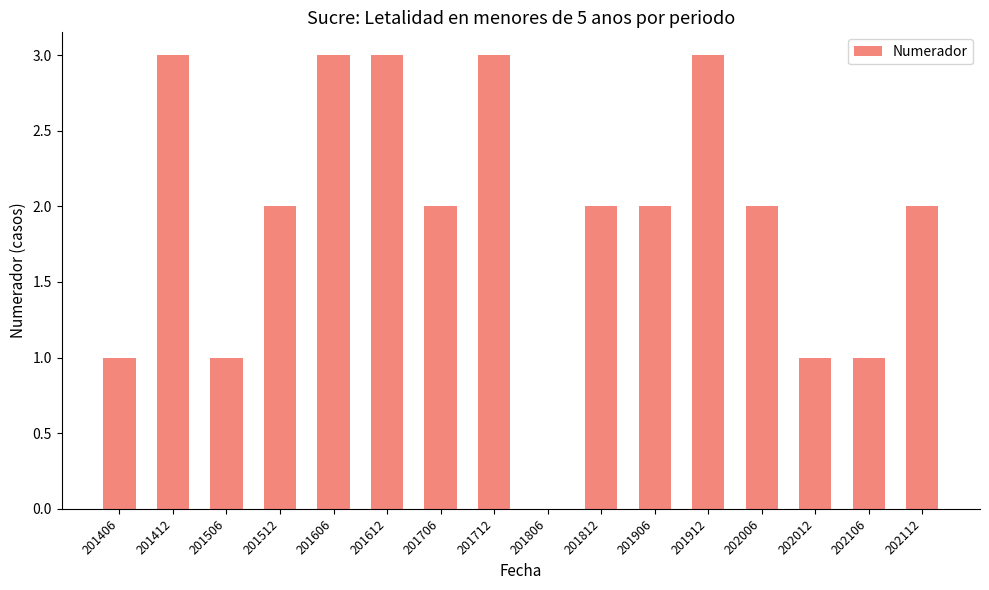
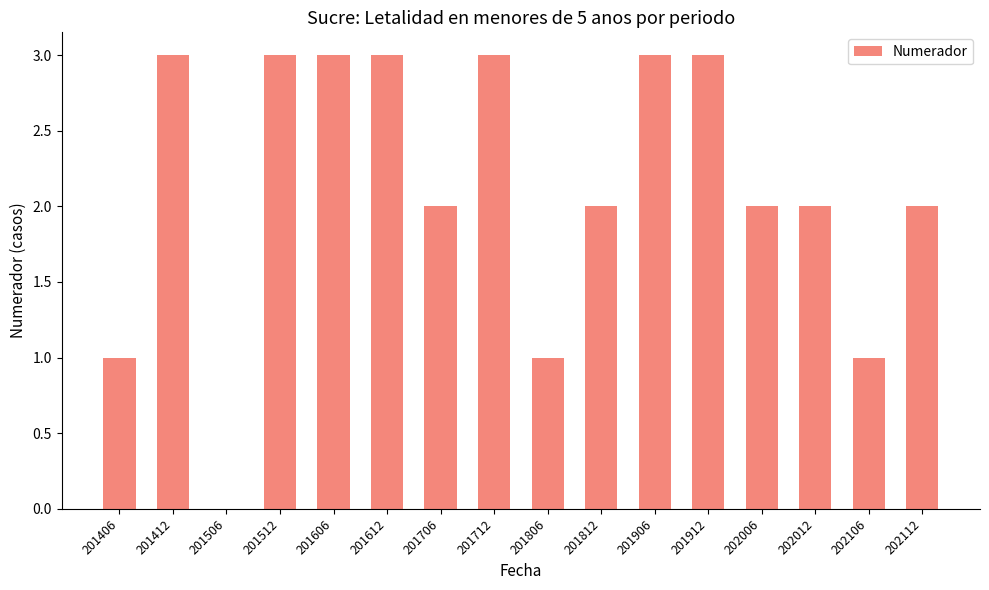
  {
    "201406": 1,
    "201412": 3,
-   "201506": 1,
-   "201512": 2,
+   "201506": 0,
+   "201512": 3,
    "201606": 3,
    "201612": 3,
    "201706": 2,
    "201712": 3,
-   "201806": 0,
+   "201806": 1,
    "201812": 2,
-   "201906": 2,
+   "201906": 3,
    "201912": 3,
    "202006": 2,
-   "202012": 1,
+   "202012": 2,
    "202106": 1,
    "202112": 2
  }
